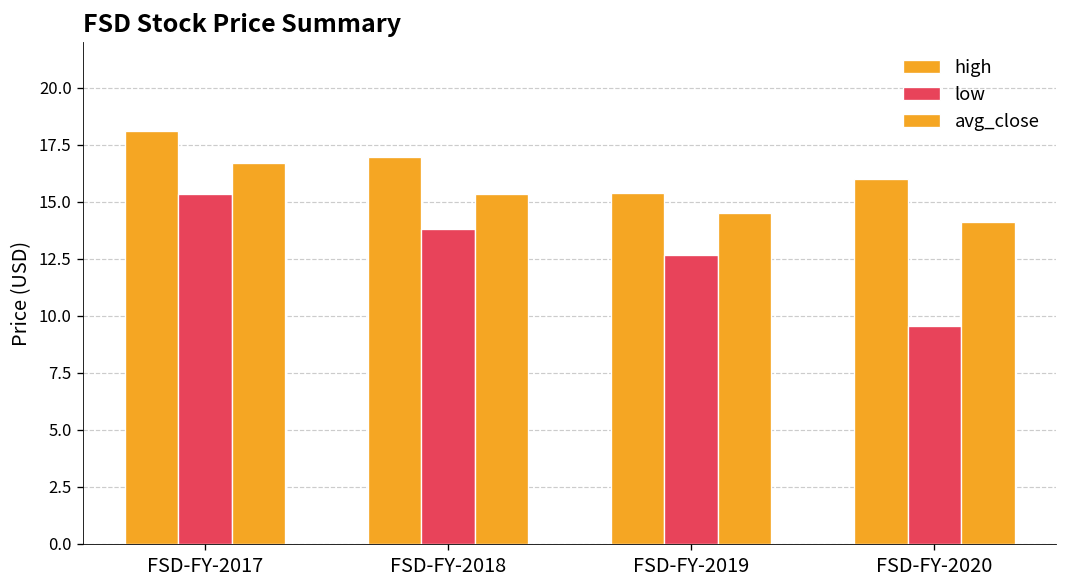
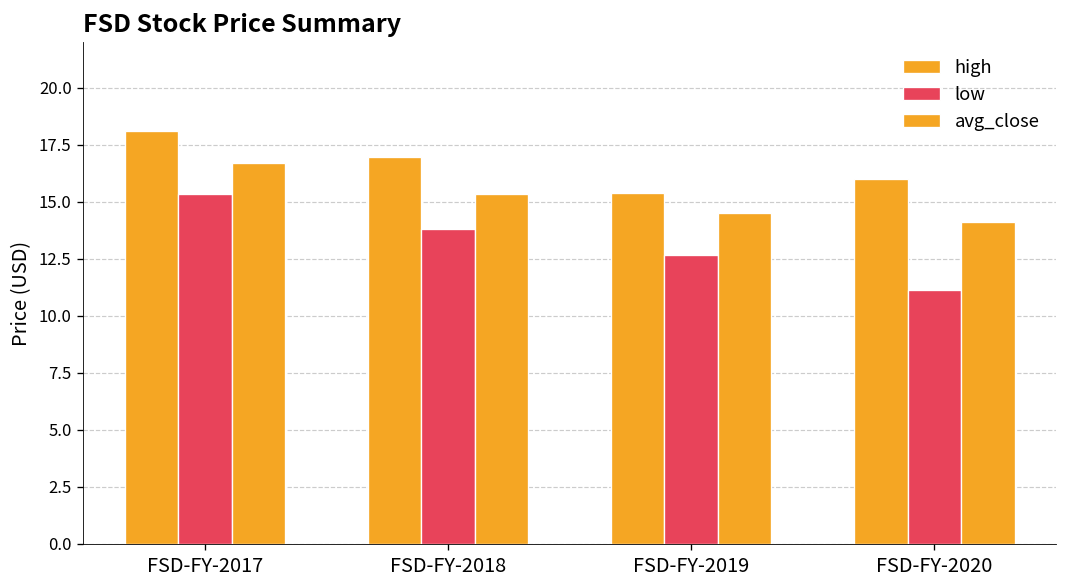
  {
    "low": {
      "FSD-FY-2017": 15.4,
      "FSD-FY-2018": 13.8,
      "FSD-FY-2019": 12.7,
-     "FSD-FY-2020": 9.6
+     "FSD-FY-2020": 11.1
    }
  }
